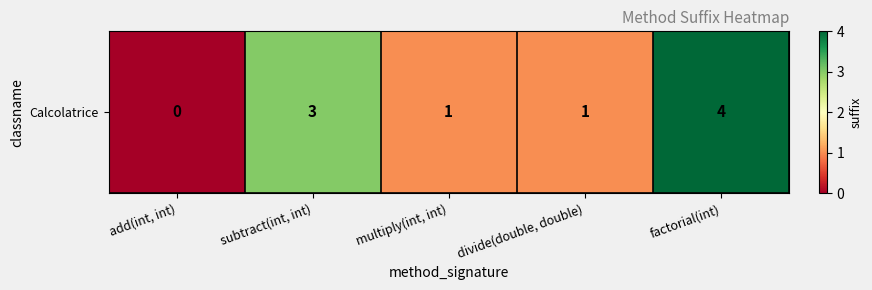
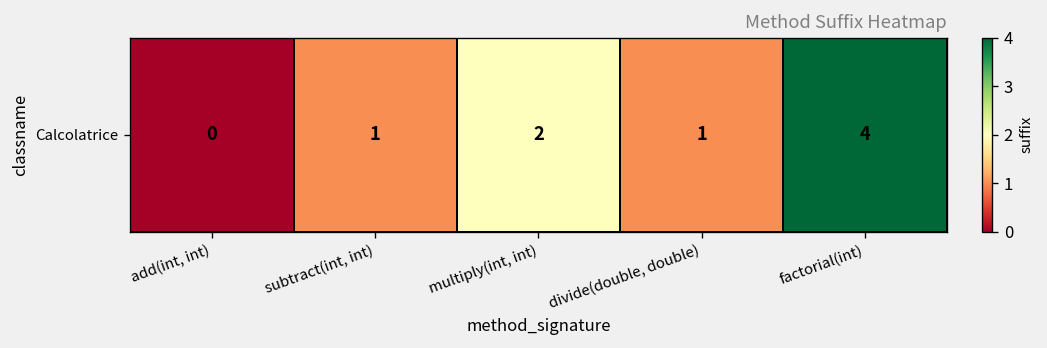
  {
    "Calcolatrice": {
      "add(int, int)": 0,
-     "subtract(int, int)": 3,
-     "multiply(int, int)": 1,
+     "subtract(int, int)": 1,
+     "multiply(int, int)": 2,
      "divide(double, double)": 1,
      "factorial(int)": 4
    }
  }
